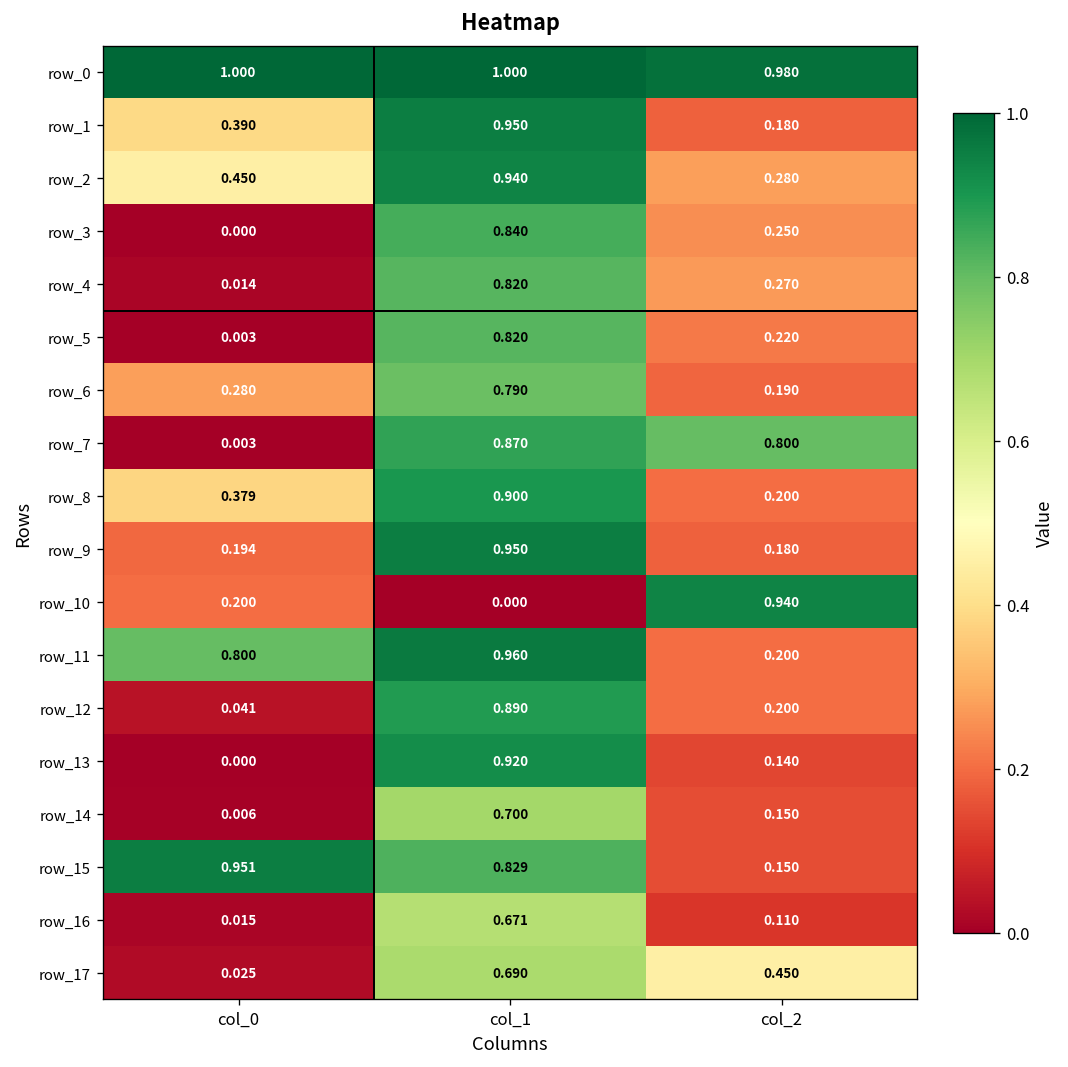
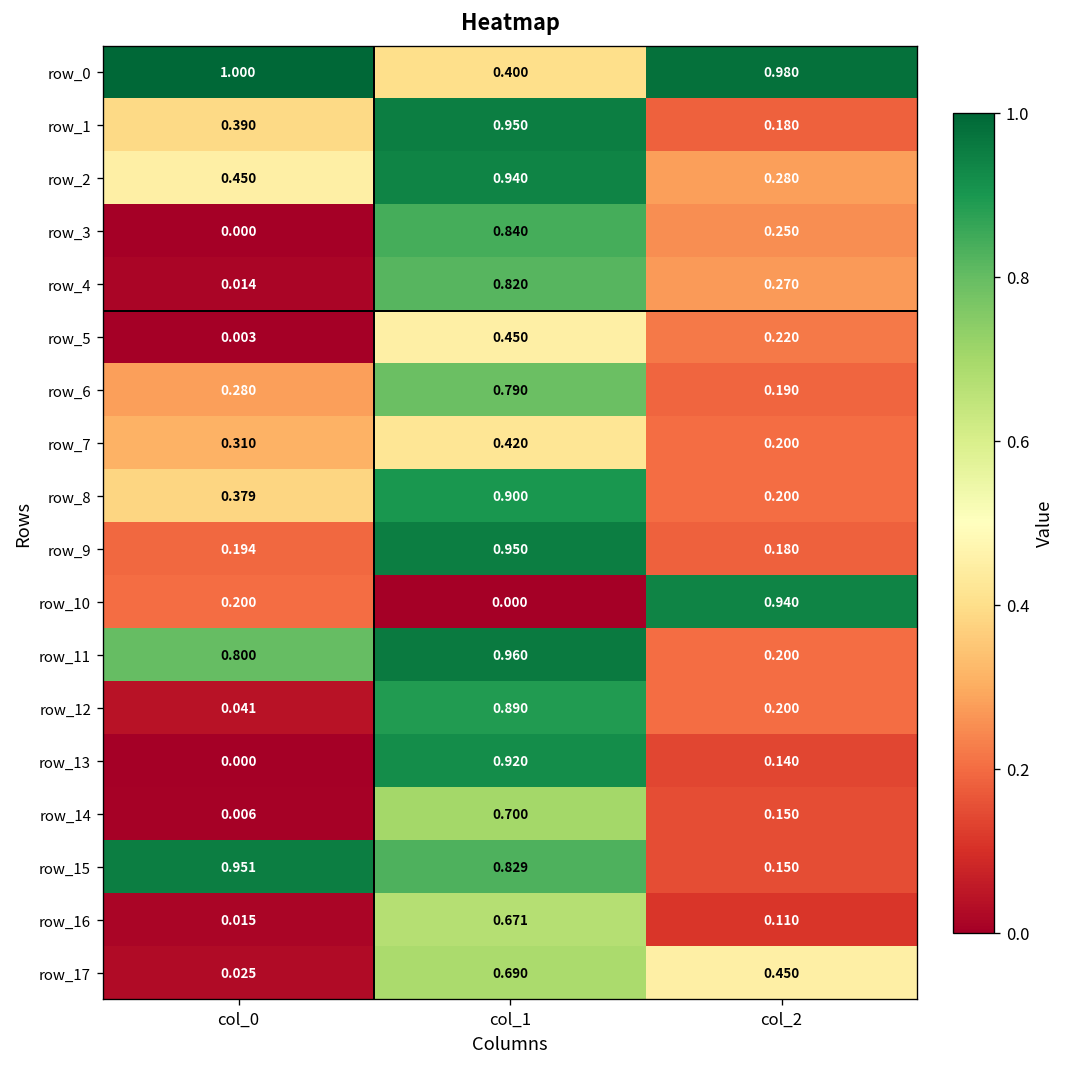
  {
    "row_0": {
      "col_0": 1.000,
-     "col_1": 1.000,
+     "col_1": 0.400,
      "col_2": 0.980
    },
    "row_1": {
      "col_0": 0.390,
      "col_1": 0.950,
      "col_2": 0.180
    },
    "row_2": {
      "col_0": 0.450,
      "col_1": 0.940,
      "col_2": 0.280
    },
    "row_3": {
      "col_0": 0.000,
      "col_1": 0.840,
      "col_2": 0.250
    },
    "row_4": {
      "col_0": 0.014,
      "col_1": 0.820,
      "col_2": 0.270
    },
    "row_5": {
      "col_0": 0.003,
-     "col_1": 0.820,
+     "col_1": 0.450,
      "col_2": 0.220
    },
    "row_6": {
      "col_0": 0.280,
      "col_1": 0.790,
      "col_2": 0.190
    },
    "row_7": {
-     "col_0": 0.003,
-     "col_1": 0.870,
-     "col_2": 0.800
+     "col_0": 0.310,
+     "col_1": 0.420,
+     "col_2": 0.200
    },
    "row_8": {
      "col_0": 0.379,
      "col_1": 0.900,
      "col_2": 0.200
    },
    "row_9": {
      "col_0": 0.194,
      "col_1": 0.950,
      "col_2": 0.180
    },
    "row_10": {
      "col_0": 0.200,
      "col_1": 0.000,
      "col_2": 0.940
    },
    "row_11": {
      "col_0": 0.800,
      "col_1": 0.960,
      "col_2": 0.200
    },
    "row_12": {
      "col_0": 0.041,
      "col_1": 0.890,
      "col_2": 0.200
    },
    "row_13": {
      "col_0": 0.000,
      "col_1": 0.920,
      "col_2": 0.140
    },
    "row_14": {
      "col_0": 0.006,
      "col_1": 0.700,
      "col_2": 0.150
    },
    "row_15": {
      "col_0": 0.951,
      "col_1": 0.829,
      "col_2": 0.150
    },
    "row_16": {
      "col_0": 0.015,
      "col_1": 0.671,
      "col_2": 0.110
    },
    "row_17": {
      "col_0": 0.025,
      "col_1": 0.690,
      "col_2": 0.450
    }
  }
